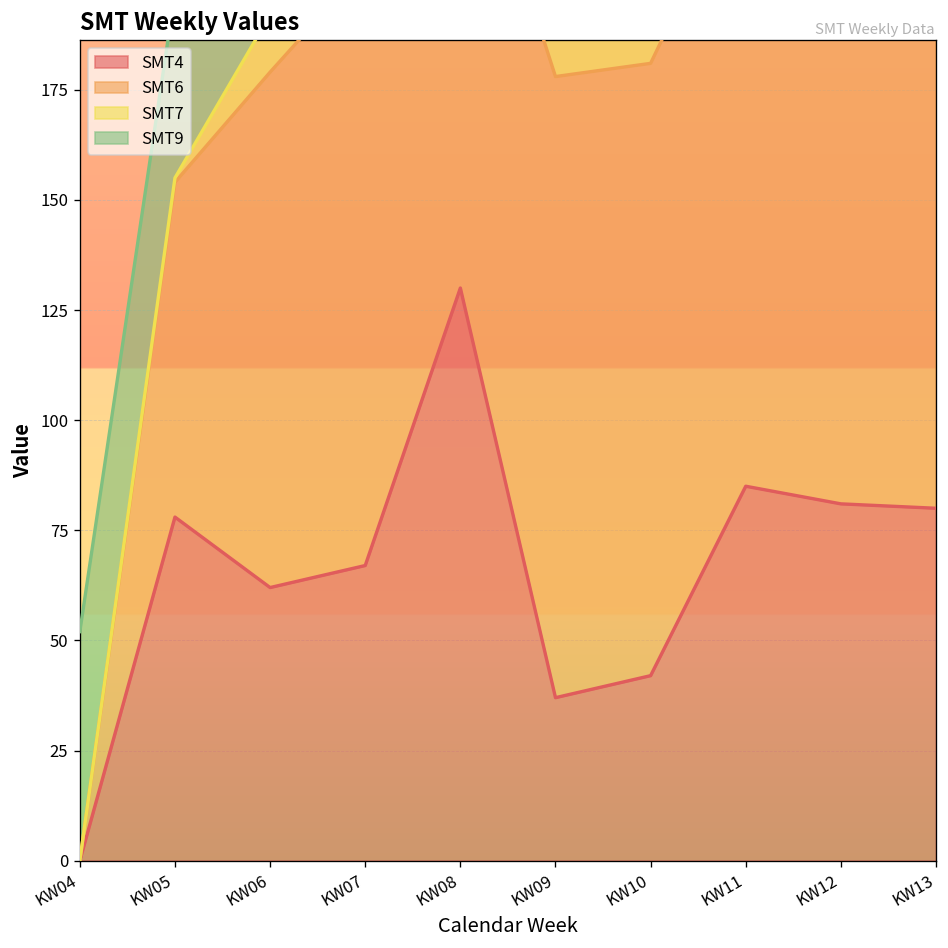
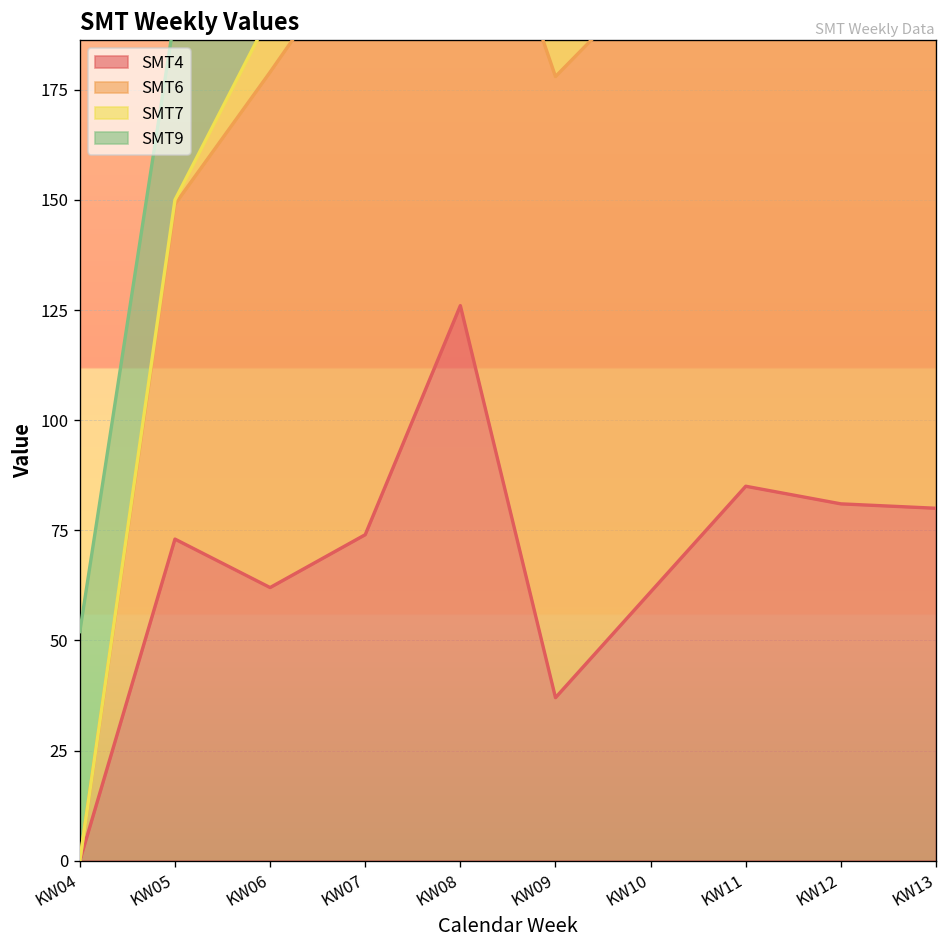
  {
    "SMT4": {
-     "KW05": 78,
+     "KW05": 73,
      "KW06": 62,
-     "KW07": 67,
-     "KW08": 130,
+     "KW07": 74,
+     "KW08": 126,
      "KW09": 37,
-     "KW10": 42,
+     "KW10": 61,
      "KW11": 85,
      "KW12": 81,
      "KW13": 80
    },
    "SMT9": {
      "KW04": 52
    }
  }
